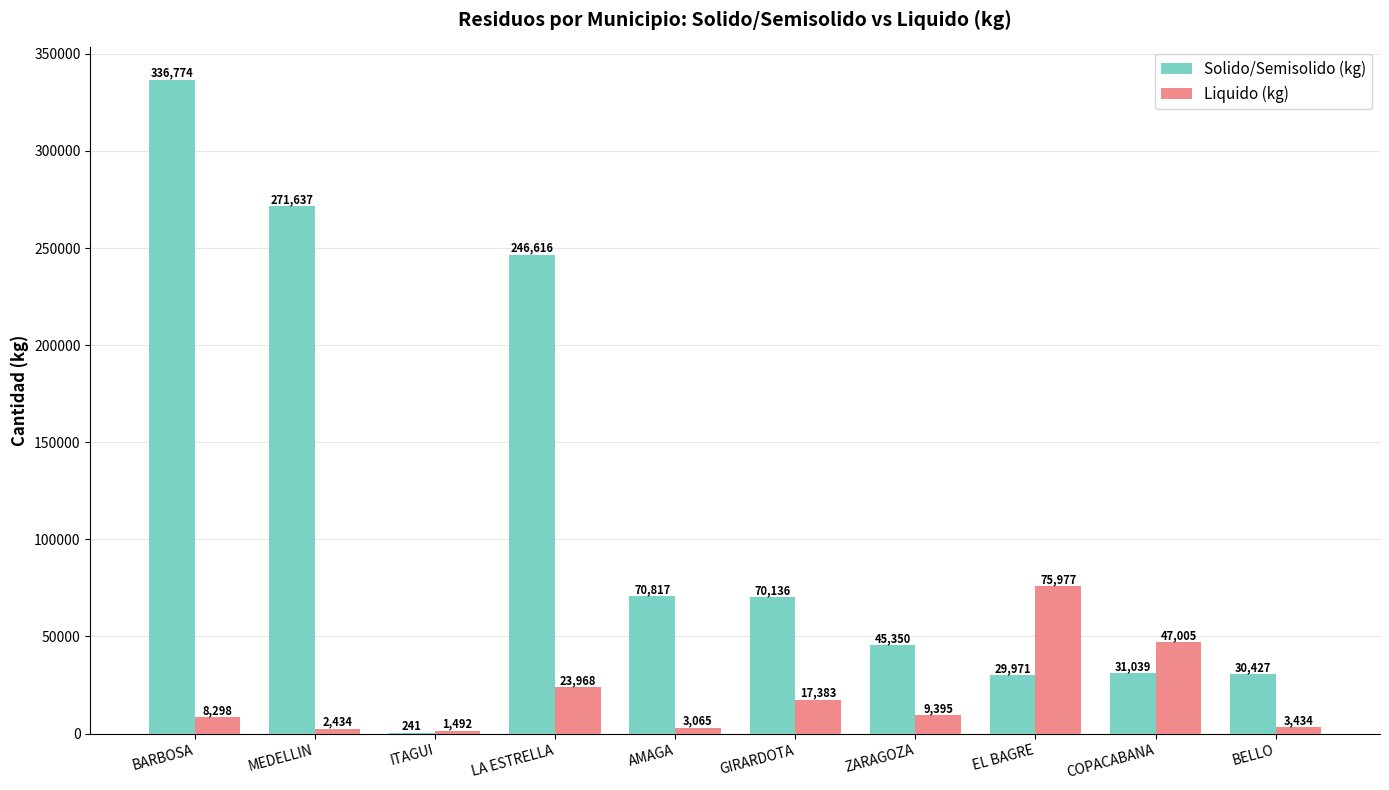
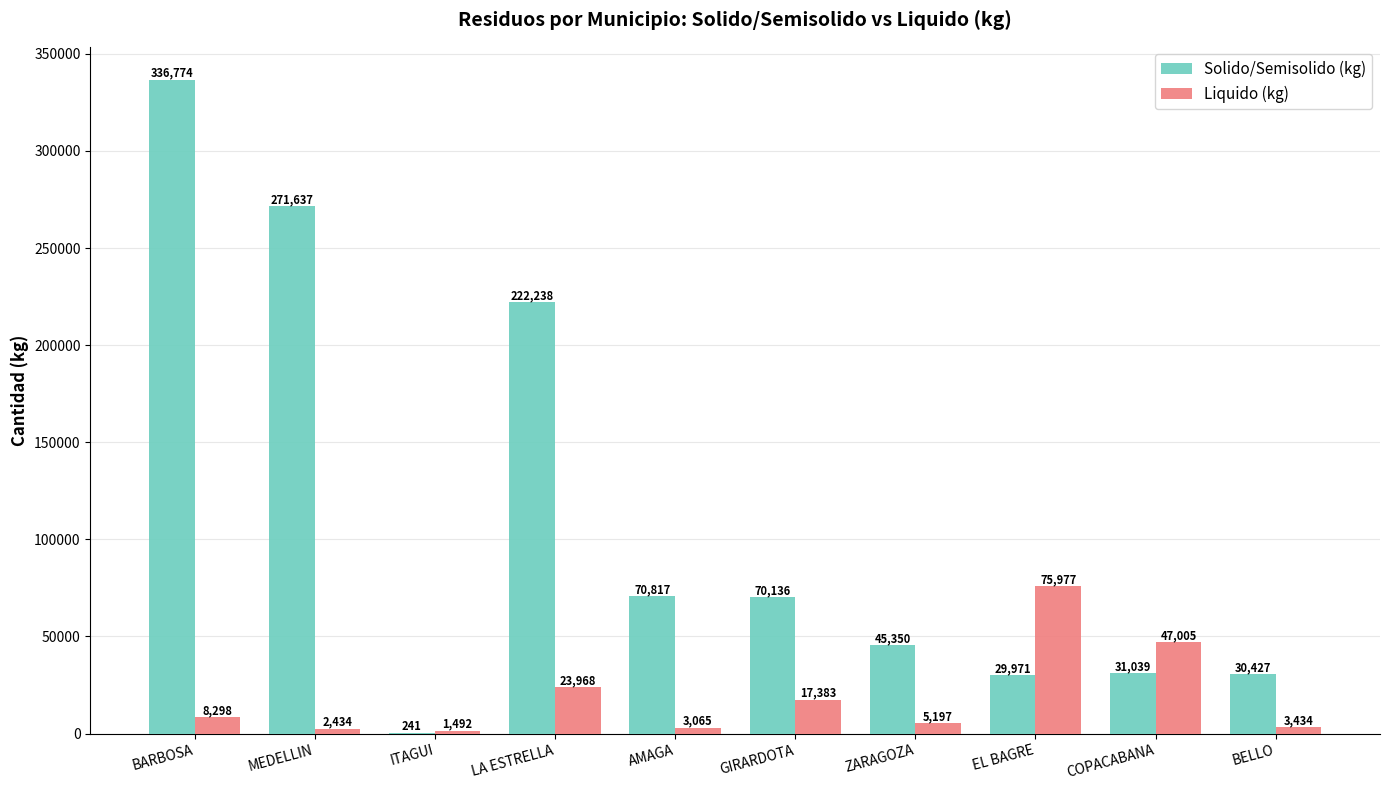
  {
    "Solido/Semisolido (kg)": {
      "BARBOSA": "336,774",
      "MEDELLIN": "271,637",
      "ITAGUI": "241",
-     "LA ESTRELLA": "246,616",
+     "LA ESTRELLA": "222,238",
      "AMAGA": "70,817",
      "GIRARDOTA": "70,136",
      "ZARAGOZA": "45,350",
      "EL BAGRE": "29,971",
      "COPACABANA": "31,039",
      "BELLO": "30,427"
    },
    "Liquido (kg)": {
      "BARBOSA": "8,298",
      "MEDELLIN": "2,434",
      "ITAGUI": "1,492",
      "LA ESTRELLA": "23,968",
      "AMAGA": "3,065",
      "GIRARDOTA": "17,383",
-     "ZARAGOZA": "9,395",
+     "ZARAGOZA": "5,197",
      "EL BAGRE": "75,977",
      "COPACABANA": "47,005",
      "BELLO": "3,434"
    }
  }
